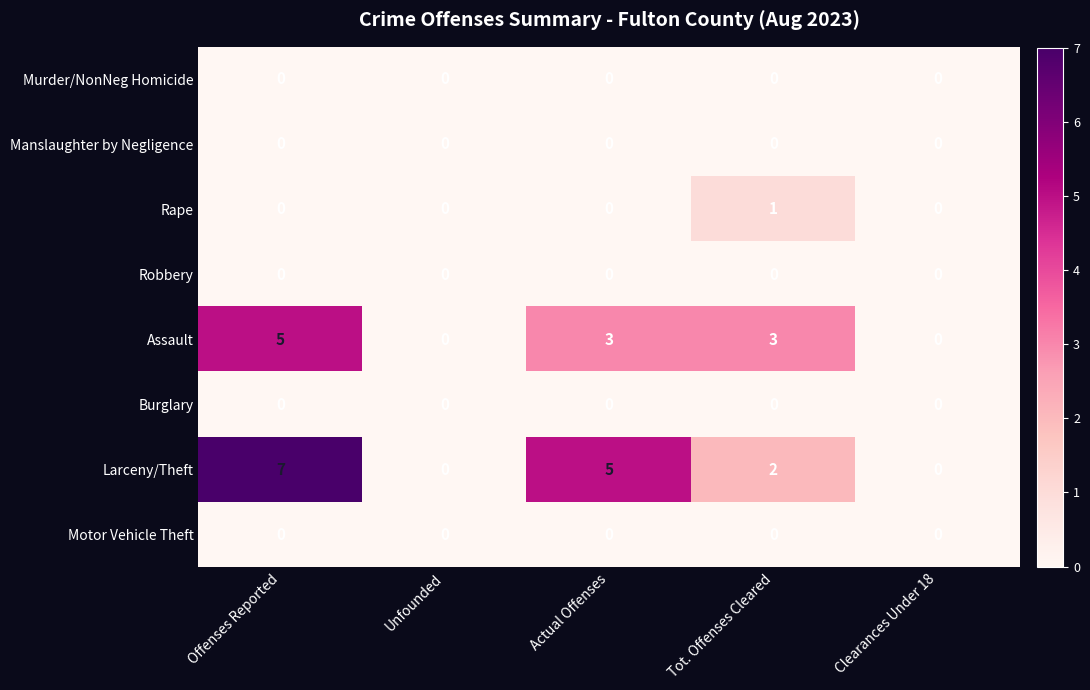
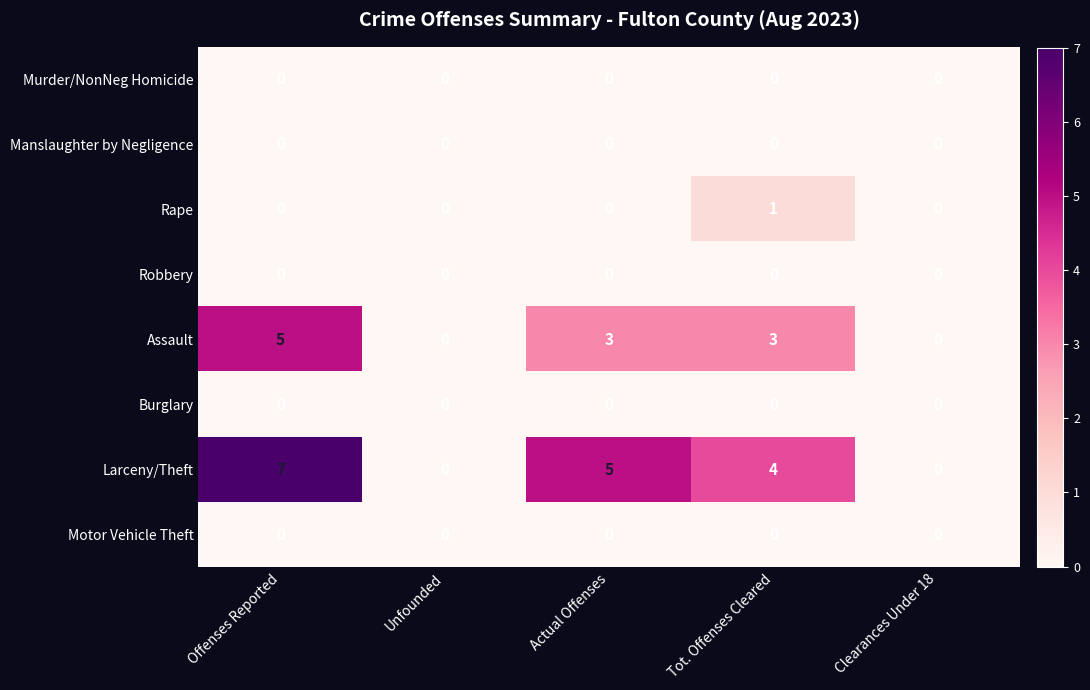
  {
    "Assault": {
      "Offenses Reported": 5,
      "Actual Offenses": 3,
      "Tot. Offenses Cleared": 3
    },
    "Larceny/Theft": {
      "Offenses Reported": 7,
      "Actual Offenses": 5,
-     "Tot. Offenses Cleared": 2
+     "Tot. Offenses Cleared": 4
    }
  }
